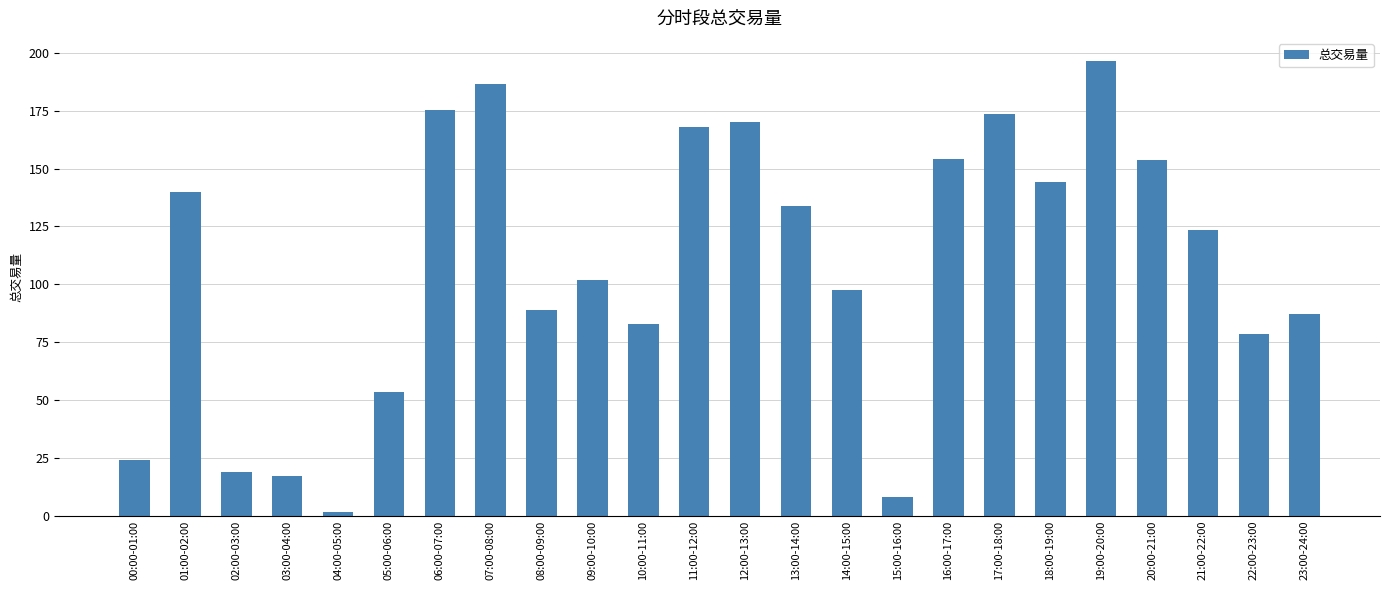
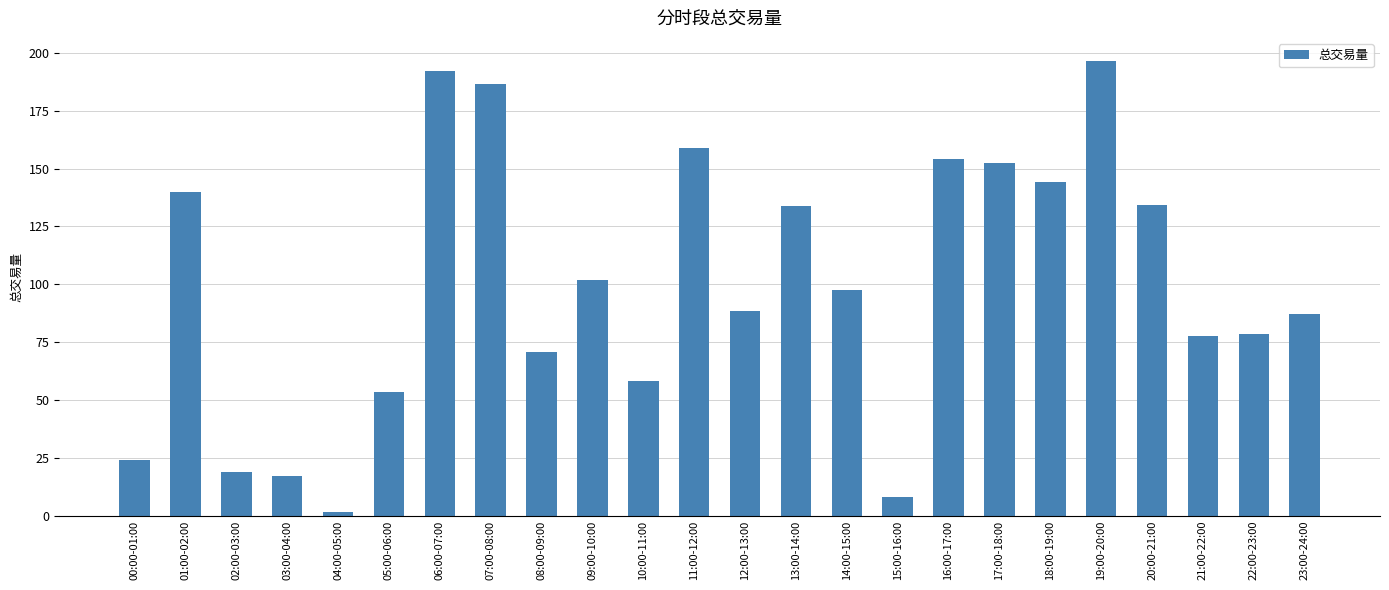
  {
    "00:00-01:00": 24,
    "01:00-02:00": 140,
    "02:00-03:00": 19,
    "03:00-04:00": 17,
    "04:00-05:00": 2,
    "05:00-06:00": 54,
-   "06:00-07:00": 175,
+   "06:00-07:00": 192,
    "07:00-08:00": 187,
-   "08:00-09:00": 89,
+   "08:00-09:00": 71,
    "09:00-10:00": 102,
-   "10:00-11:00": 83,
-   "11:00-12:00": 168,
-   "12:00-13:00": 170,
+   "10:00-11:00": 58,
+   "11:00-12:00": 159,
+   "12:00-13:00": 88,
    "13:00-14:00": 134,
    "14:00-15:00": 97,
    "15:00-16:00": 8,
    "16:00-17:00": 154,
-   "17:00-18:00": 174,
+   "17:00-18:00": 153,
    "18:00-19:00": 144,
    "19:00-20:00": 197,
-   "20:00-21:00": 154,
-   "21:00-22:00": 124,
+   "20:00-21:00": 134,
+   "21:00-22:00": 78,
    "22:00-23:00": 79,
    "23:00-24:00": 87
  }
